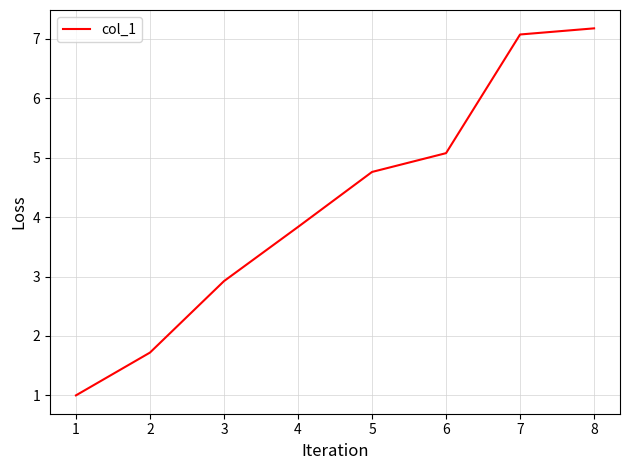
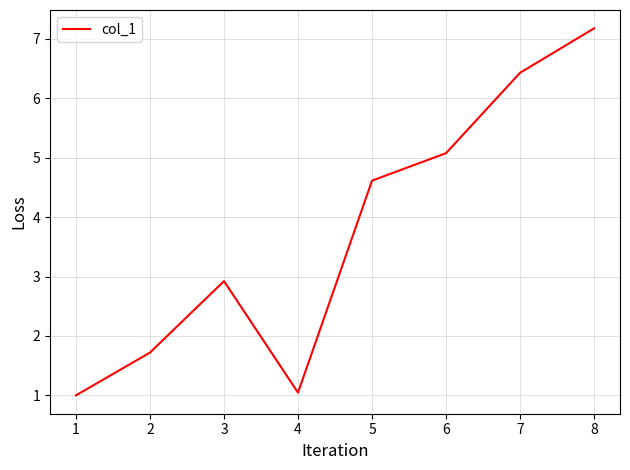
  {
    "1": 1.0,
    "2": 1.7,
    "3": 2.9,
-   "4": 3.8,
-   "5": 4.8,
+   "4": 1.0,
+   "5": 4.6,
    "6": 5.1,
-   "7": 7.1,
+   "7": 6.4,
    "8": 7.2
  }
